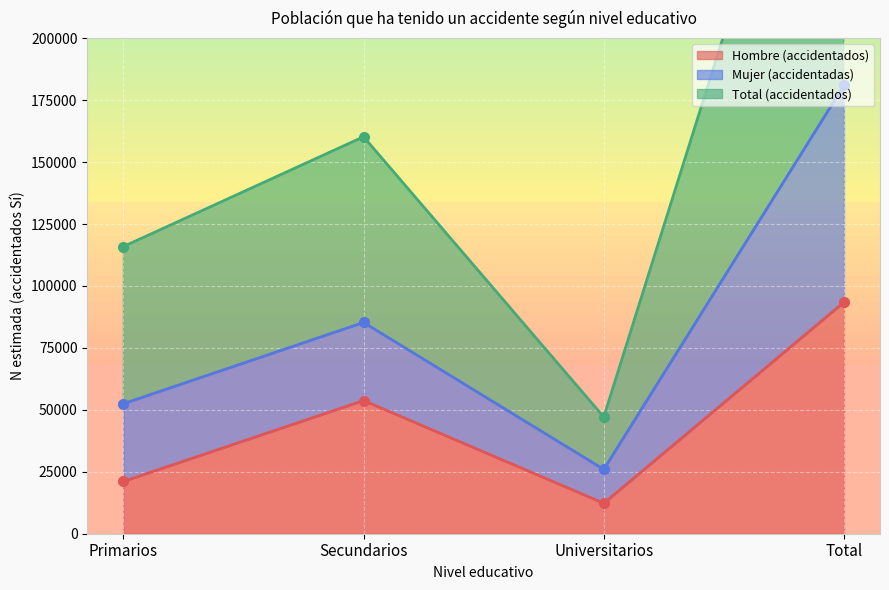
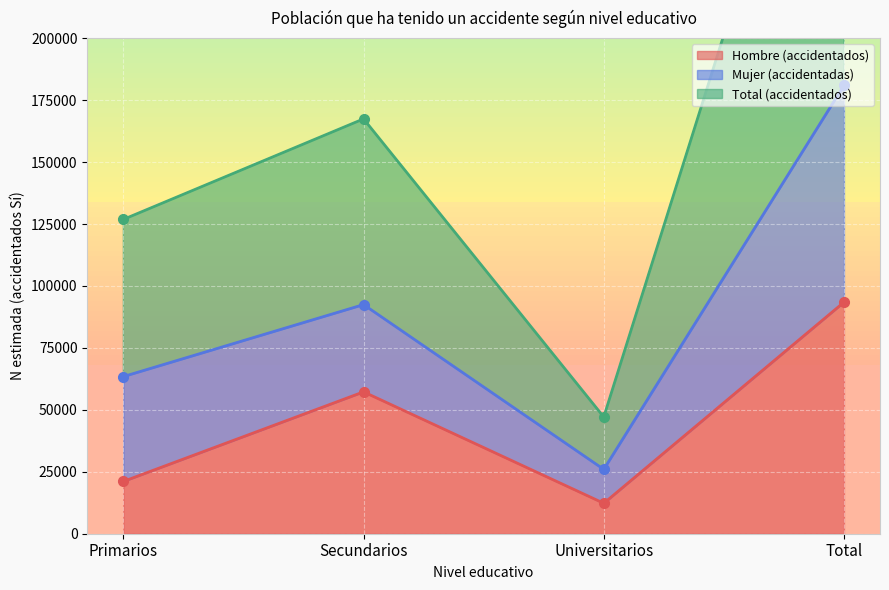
  {
    "Hombre (accidentados)": {
      "Primarios": 21000,
-     "Secundarios": 54000,
+     "Secundarios": 57000,
      "Universitarios": 12000,
      "Total": 93000
    },
    "Mujer (accidentadas)": {
-     "Primarios": 31000,
-     "Secundarios": 32000,
+     "Primarios": 42000,
+     "Secundarios": 35000,
      "Universitarios": 14000
    },
    "Total (accidentados)": {
      "Primarios": 63000,
      "Secundarios": 75000,
      "Universitarios": 21000
    }
  }
